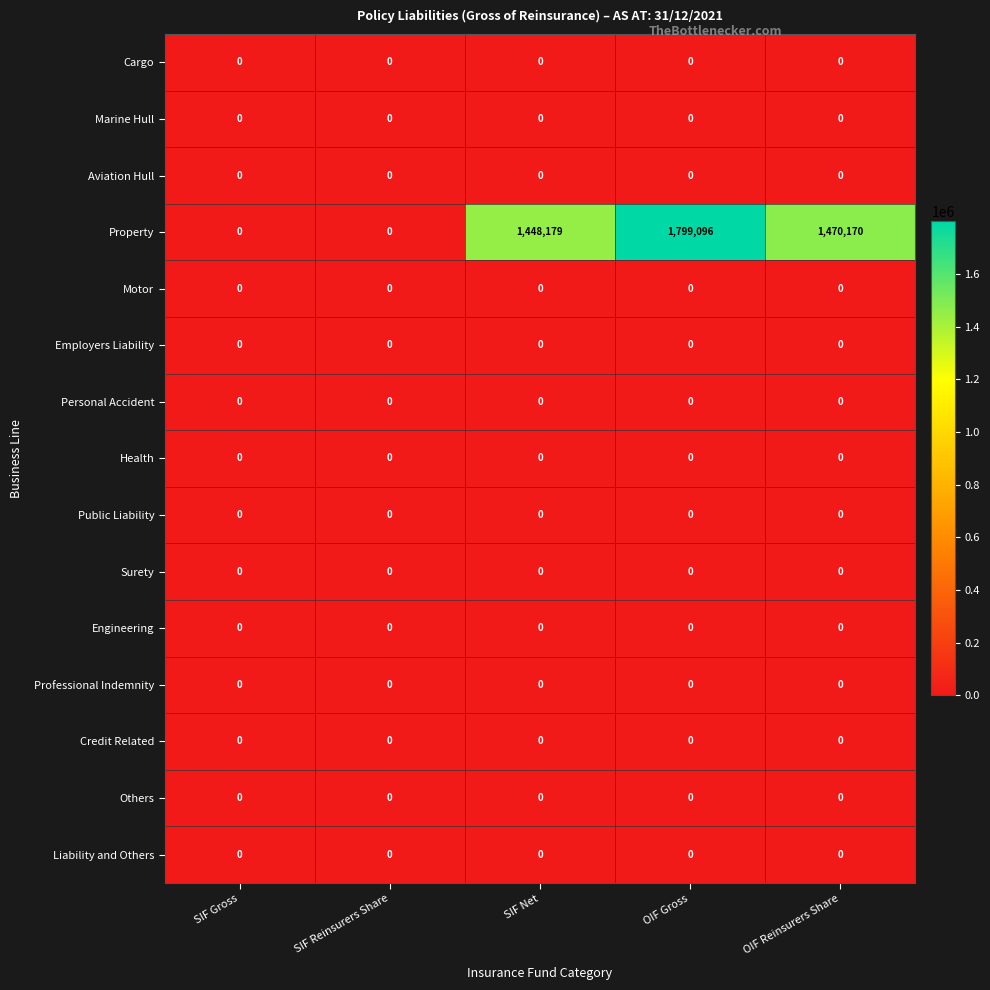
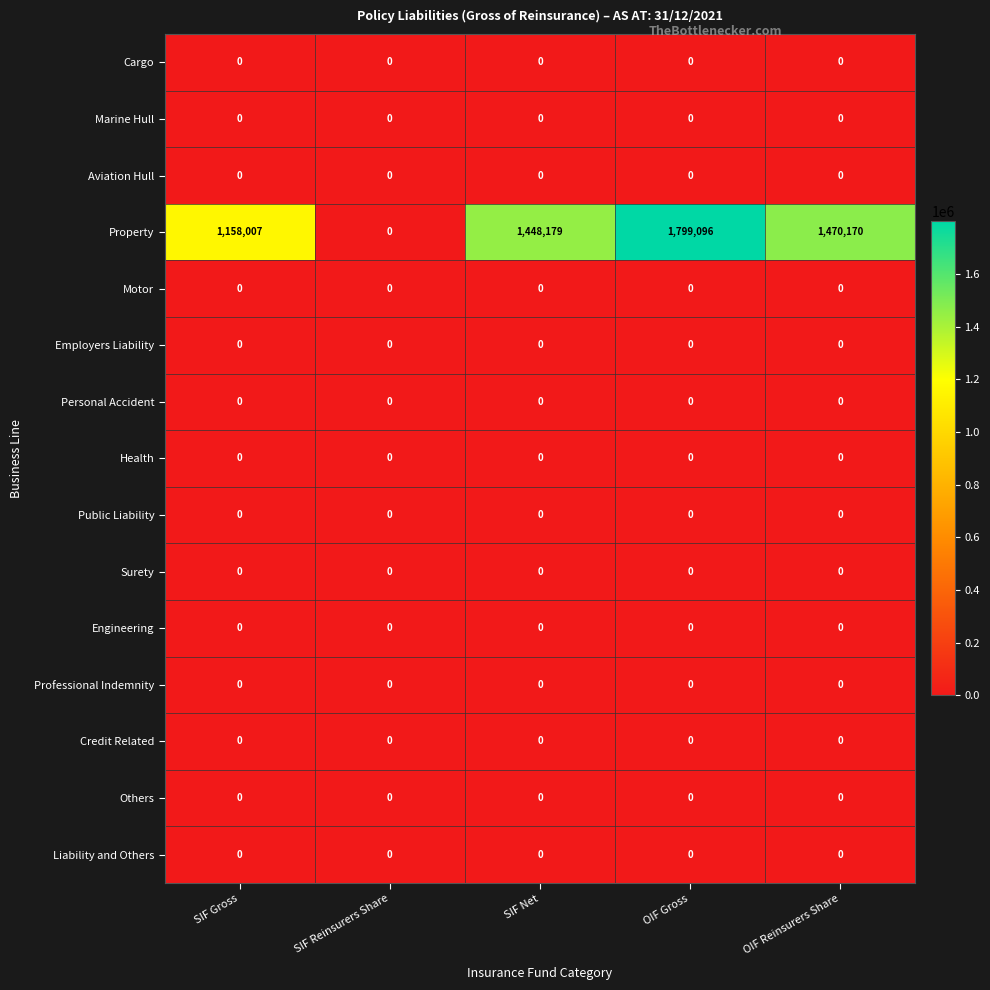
  {
    "Cargo": {
      "SIF Gross": "0",
      "SIF Reinsurers Share": "0",
      "SIF Net": "0",
      "OIF Gross": "0",
      "OIF Reinsurers Share": "0"
    },
    "Marine Hull": {
      "SIF Gross": "0",
      "SIF Reinsurers Share": "0",
      "SIF Net": "0",
      "OIF Gross": "0",
      "OIF Reinsurers Share": "0"
    },
    "Aviation Hull": {
      "SIF Gross": "0",
      "SIF Reinsurers Share": "0",
      "SIF Net": "0",
      "OIF Gross": "0",
      "OIF Reinsurers Share": "0"
    },
    "Property": {
-     "SIF Gross": "0",
+     "SIF Gross": "1,158,007",
      "SIF Reinsurers Share": "0",
      "SIF Net": "1,448,179",
      "OIF Gross": "1,799,096",
      "OIF Reinsurers Share": "1,470,170"
    },
    "Motor": {
      "SIF Gross": "0",
      "SIF Reinsurers Share": "0",
      "SIF Net": "0",
      "OIF Gross": "0",
      "OIF Reinsurers Share": "0"
    },
    "Employers Liability": {
      "SIF Gross": "0",
      "SIF Reinsurers Share": "0",
      "SIF Net": "0",
      "OIF Gross": "0",
      "OIF Reinsurers Share": "0"
    },
    "Personal Accident": {
      "SIF Gross": "0",
      "SIF Reinsurers Share": "0",
      "SIF Net": "0",
      "OIF Gross": "0",
      "OIF Reinsurers Share": "0"
    },
    "Health": {
      "SIF Gross": "0",
      "SIF Reinsurers Share": "0",
      "SIF Net": "0",
      "OIF Gross": "0",
      "OIF Reinsurers Share": "0"
    },
    "Public Liability": {
      "SIF Gross": "0",
      "SIF Reinsurers Share": "0",
      "SIF Net": "0",
      "OIF Gross": "0",
      "OIF Reinsurers Share": "0"
    },
    "Surety": {
      "SIF Gross": "0",
      "SIF Reinsurers Share": "0",
      "SIF Net": "0",
      "OIF Gross": "0",
      "OIF Reinsurers Share": "0"
    },
    "Engineering": {
      "SIF Gross": "0",
      "SIF Reinsurers Share": "0",
      "SIF Net": "0",
      "OIF Gross": "0",
      "OIF Reinsurers Share": "0"
    },
    "Professional Indemnity": {
      "SIF Gross": "0",
      "SIF Reinsurers Share": "0",
      "SIF Net": "0",
      "OIF Gross": "0",
      "OIF Reinsurers Share": "0"
    },
    "Credit Related": {
      "SIF Gross": "0",
      "SIF Reinsurers Share": "0",
      "SIF Net": "0",
      "OIF Gross": "0",
      "OIF Reinsurers Share": "0"
    },
    "Others": {
      "SIF Gross": "0",
      "SIF Reinsurers Share": "0",
      "SIF Net": "0",
      "OIF Gross": "0",
      "OIF Reinsurers Share": "0"
    },
    "Liability and Others": {
      "SIF Gross": "0",
      "SIF Reinsurers Share": "0",
      "SIF Net": "0",
      "OIF Gross": "0",
      "OIF Reinsurers Share": "0"
    }
  }
